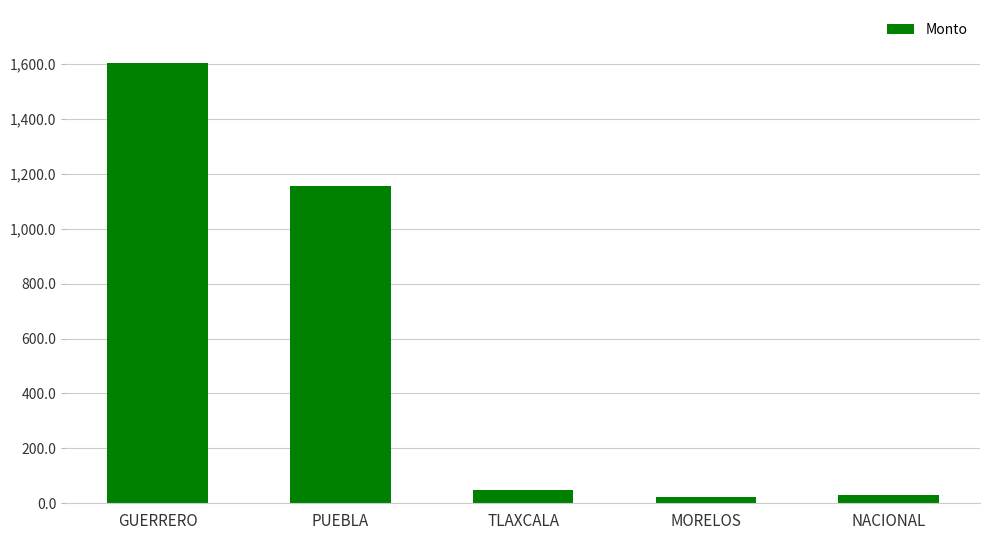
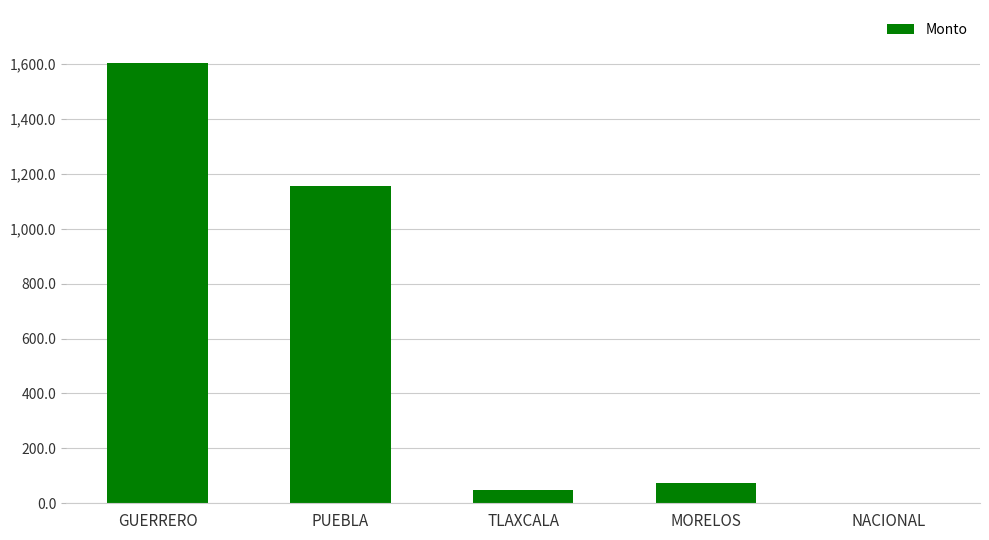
  {
    "GUERRERO": "1,600",
    "PUEBLA": "1,160",
    "TLAXCALA": "50",
-   "MORELOS": "20",
-   "NACIONAL": "30"
+   "MORELOS": "80",
+   "NACIONAL": "0"
  }
